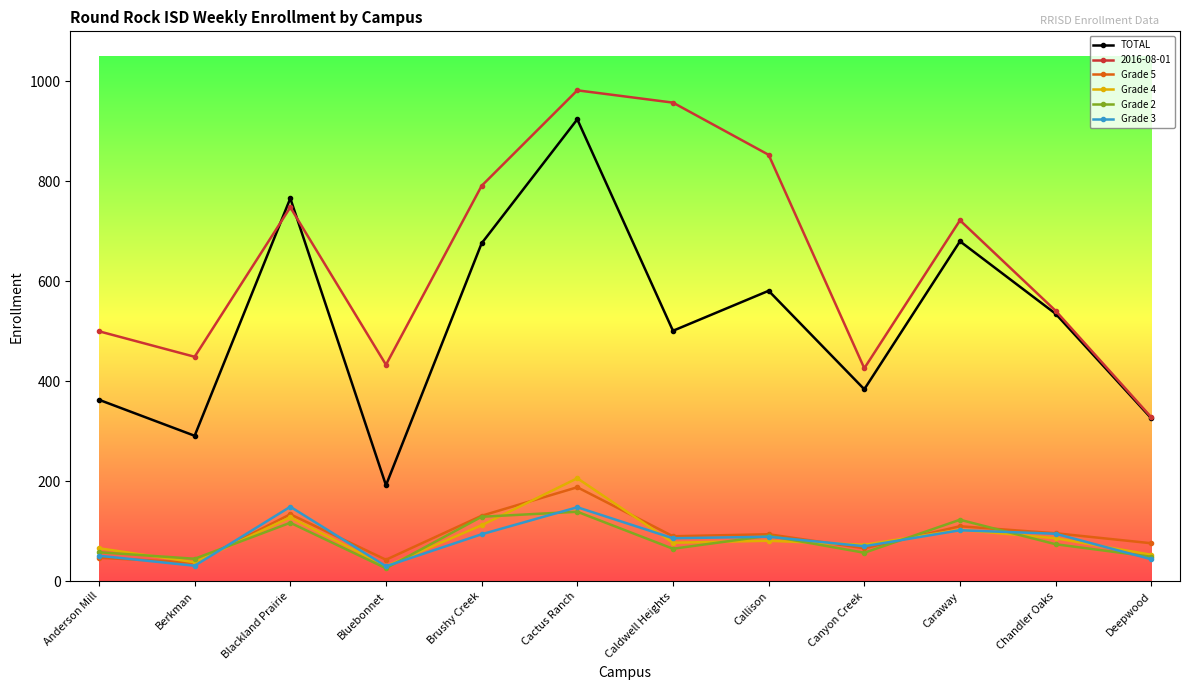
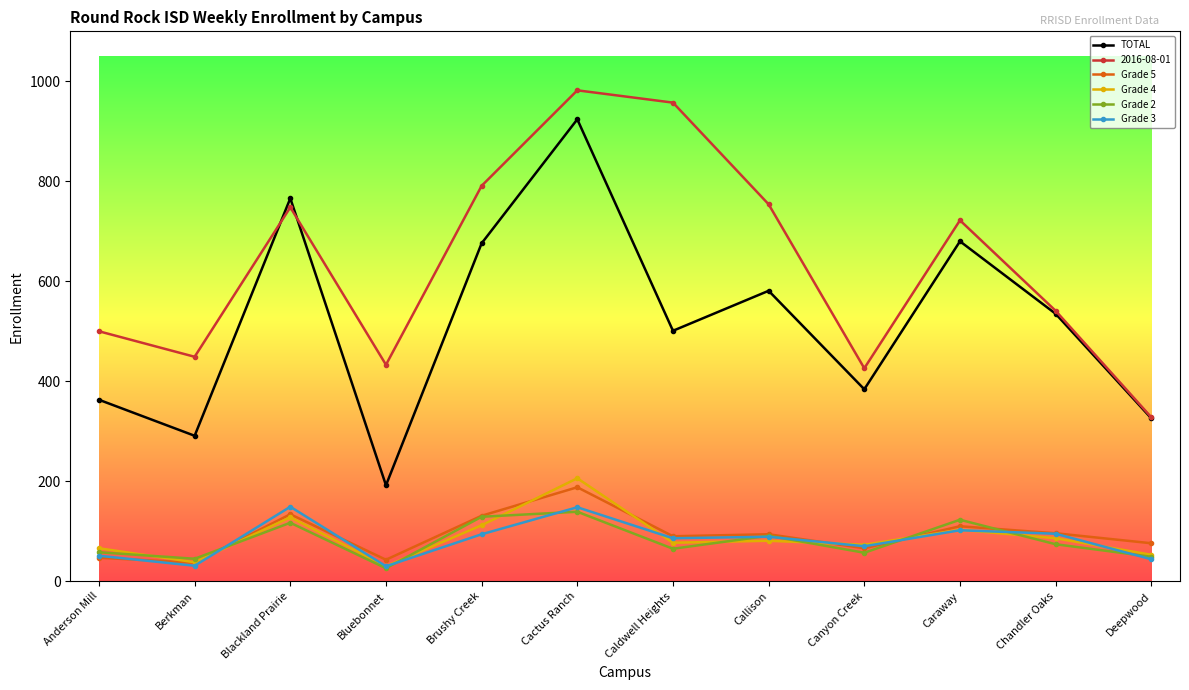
  {
    "TOTAL": {
      "Anderson Mill": 360,
      "Berkman": 290,
      "Blackland Prairie": 770,
      "Bluebonnet": 190,
      "Brushy Creek": 680,
      "Cactus Ranch": 920,
      "Caldwell Heights": 500,
      "Callison": 580,
      "Canyon Creek": 380,
      "Caraway": 680,
      "Chandler Oaks": 540
    },
    "2016-08-01": {
      "Anderson Mill": 500,
      "Berkman": 450,
      "Blackland Prairie": 750,
      "Bluebonnet": 430,
      "Brushy Creek": 790,
      "Cactus Ranch": 980,
      "Caldwell Heights": 960,
-     "Callison": 850,
+     "Callison": 750,
      "Canyon Creek": 430,
      "Caraway": 720,
      "Chandler Oaks": 540
    },
    "Grade 5": {
      "Blackland Prairie": 130,
      "Bluebonnet": 40,
      "Cactus Ranch": 190,
      "Caraway": 110,
      "Deepwood": 80
    },
    "Grade 4": {
      "Anderson Mill": 70,
      "Blackland Prairie": 130,
      "Brushy Creek": 110,
      "Cactus Ranch": 210,
      "Caldwell Heights": 80,
      "Callison": 80,
      "Chandler Oaks": 90
    },
    "Grade 2": {
      "Anderson Mill": 60,
      "Berkman": 50,
      "Blackland Prairie": 120,
      "Cactus Ranch": 140,
      "Caldwell Heights": 70,
      "Canyon Creek": 60,
      "Caraway": 120,
      "Chandler Oaks": 70
    },
    "Grade 3": {
      "Berkman": 30,
      "Blackland Prairie": 150,
      "Brushy Creek": 90,
      "Cactus Ranch": 150
    }
  }
